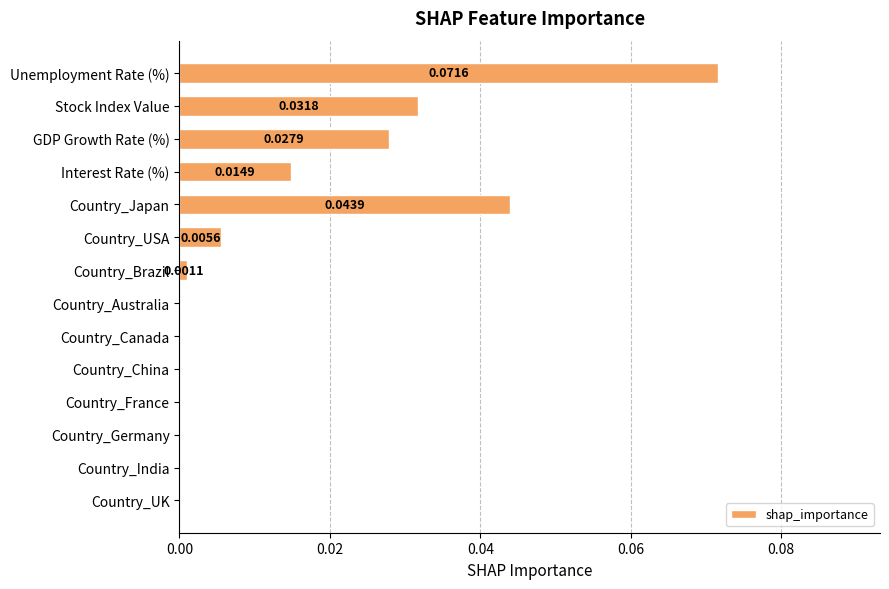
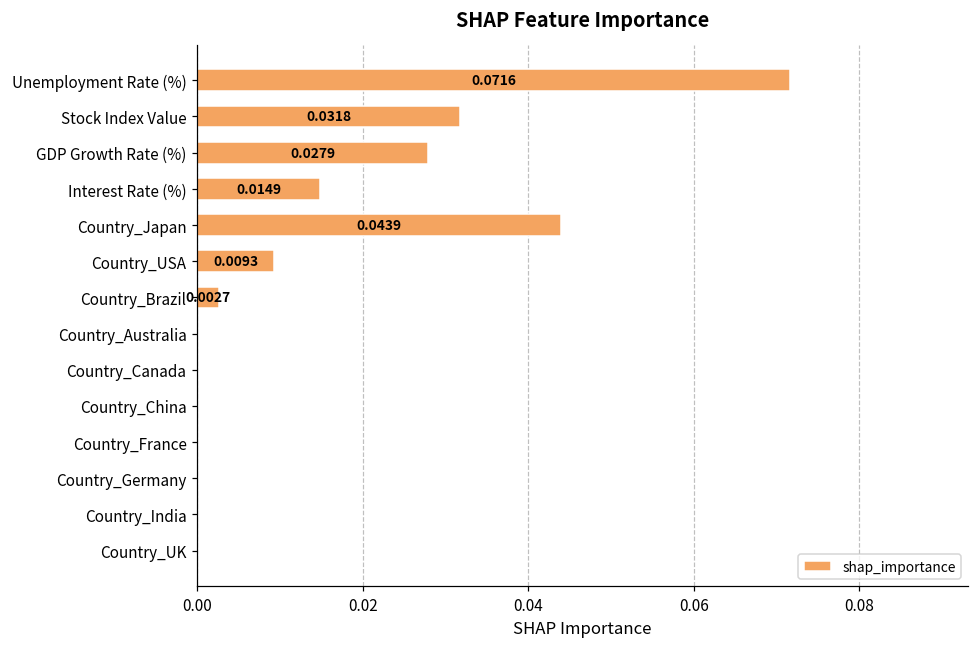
  {
    "Unemployment Rate (%)": 0.0716,
    "Stock Index Value": 0.0318,
    "GDP Growth Rate (%)": 0.0279,
    "Interest Rate (%)": 0.0149,
    "Country_Japan": 0.0439,
-   "Country_USA": 0.0056,
-   "Country_Brazil": 0.0011
+   "Country_USA": 0.0093,
+   "Country_Brazil": 0.0027
  }
